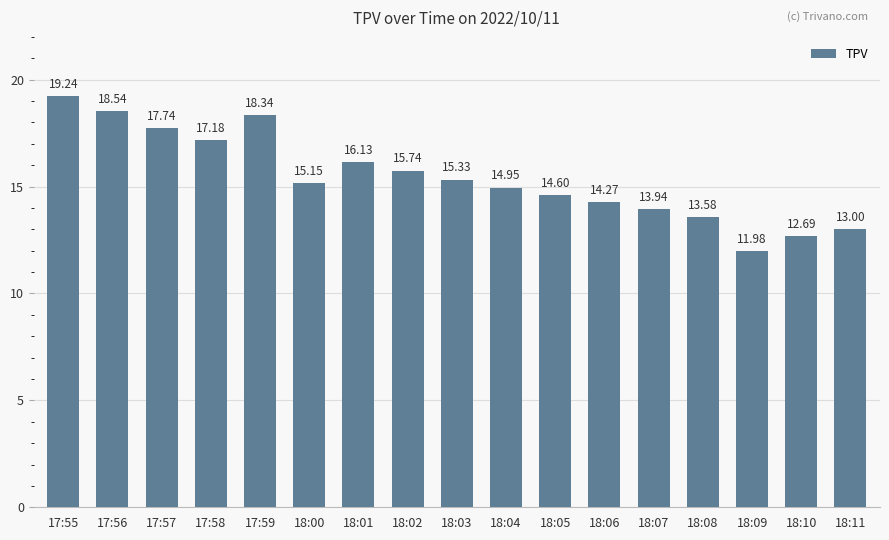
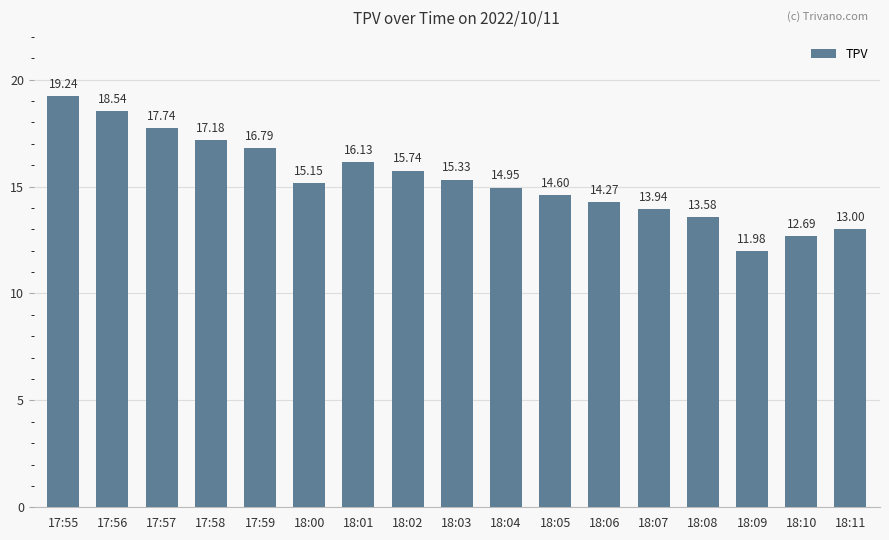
  {
    "17:55": 19.24,
    "17:56": 18.54,
    "17:57": 17.74,
    "17:58": 17.18,
-   "17:59": 18.34,
+   "17:59": 16.79,
    "18:00": 15.15,
    "18:01": 16.13,
    "18:02": 15.74,
    "18:03": 15.33,
    "18:04": 14.95,
    "18:05": 14.60,
    "18:06": 14.27,
    "18:07": 13.94,
    "18:08": 13.58,
    "18:09": 11.98,
    "18:10": 12.69,
    "18:11": 13.00
  }
